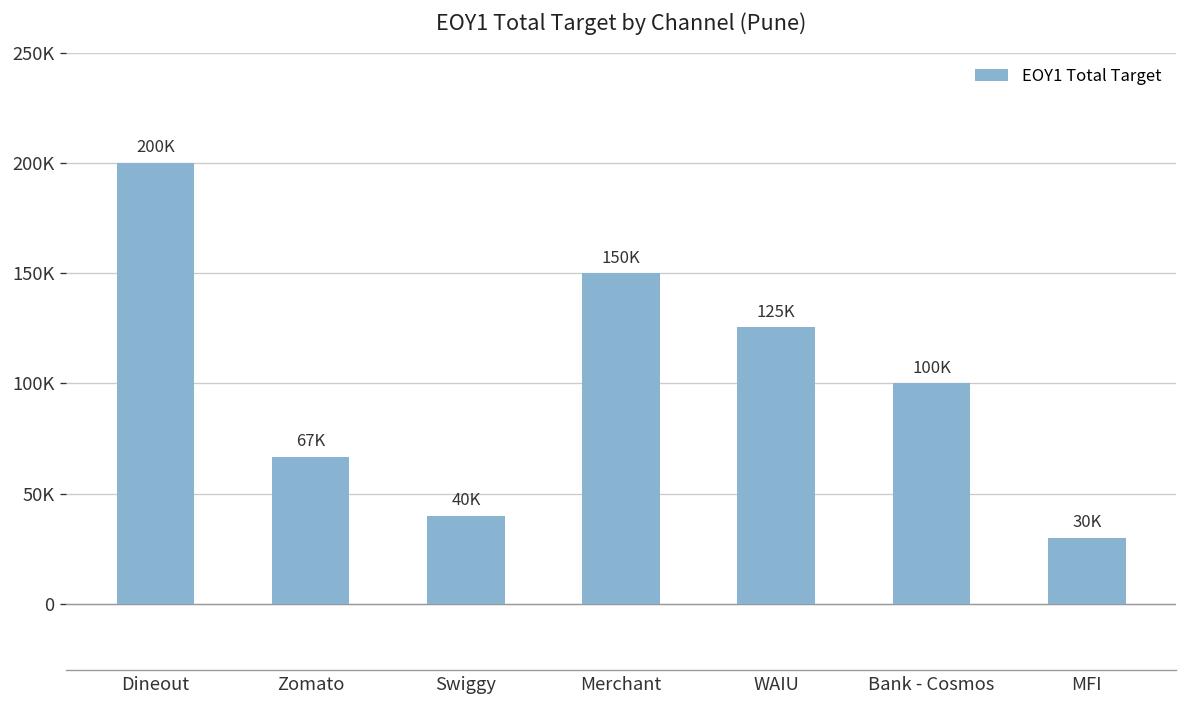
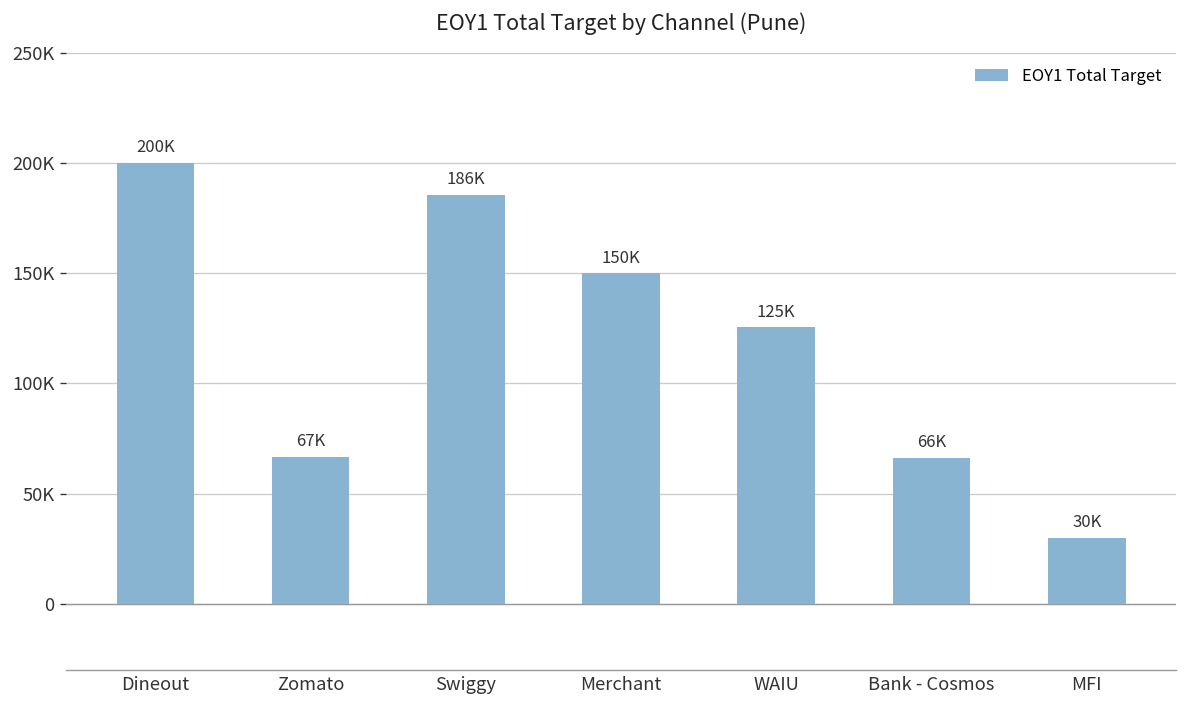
  {
    "Dineout": "200K",
    "Zomato": "67K",
-   "Swiggy": "40K",
+   "Swiggy": "186K",
    "Merchant": "150K",
    "WAIU": "125K",
-   "Bank - Cosmos": "100K",
+   "Bank - Cosmos": "66K",
    "MFI": "30K"
  }
